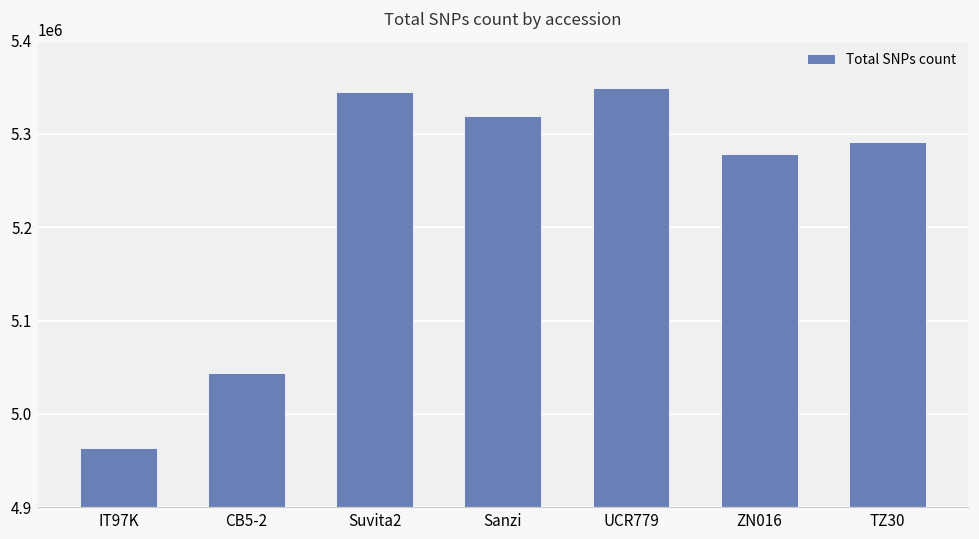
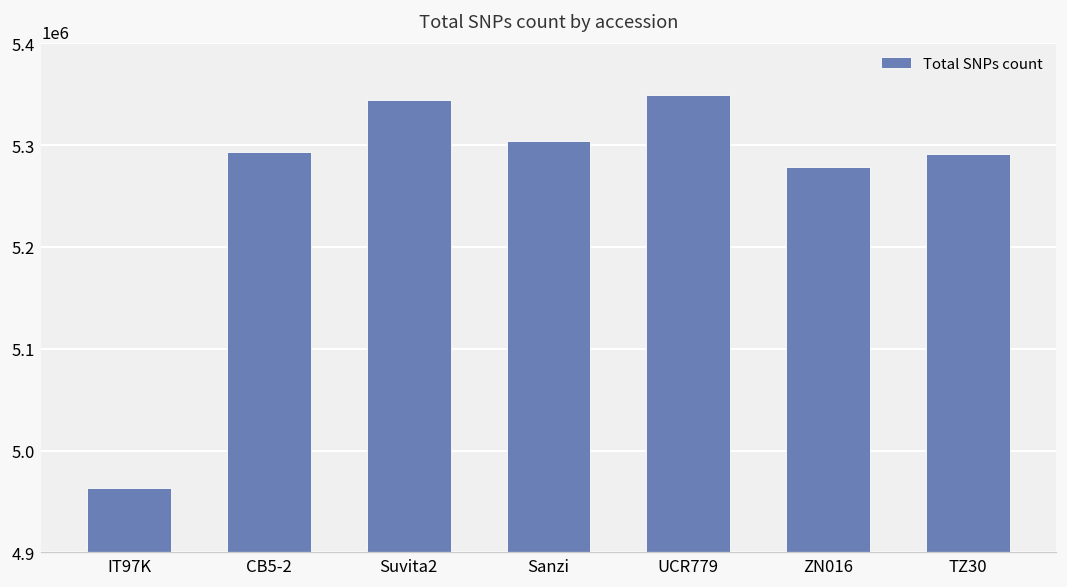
  {
    "IT97K": 4960000,
-   "CB5-2": 5040000,
+   "CB5-2": 5290000,
    "Suvita2": 5340000,
-   "Sanzi": 5320000,
+   "Sanzi": 5300000,
    "UCR779": 5350000,
    "ZN016": 5280000,
    "TZ30": 5290000
  }
